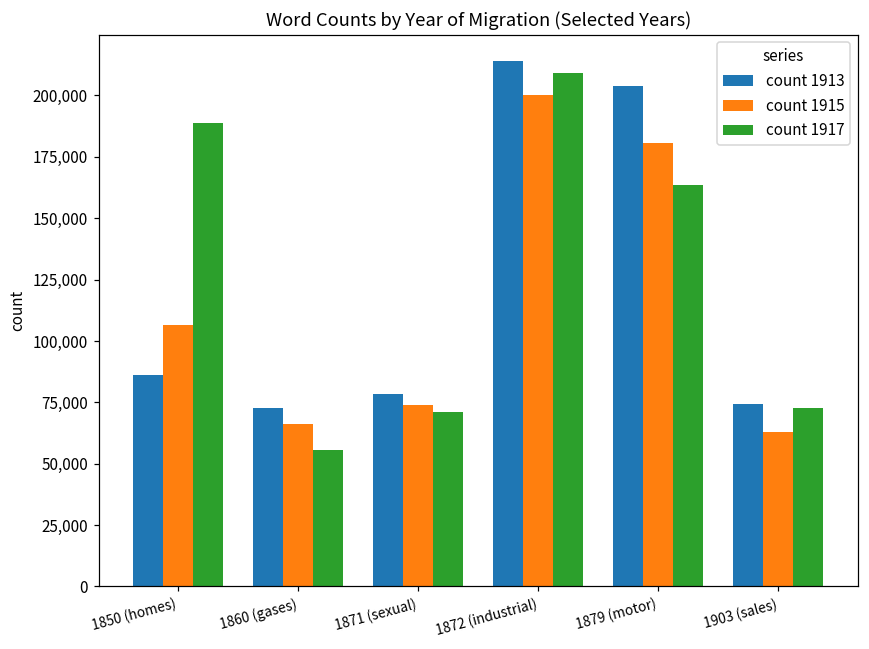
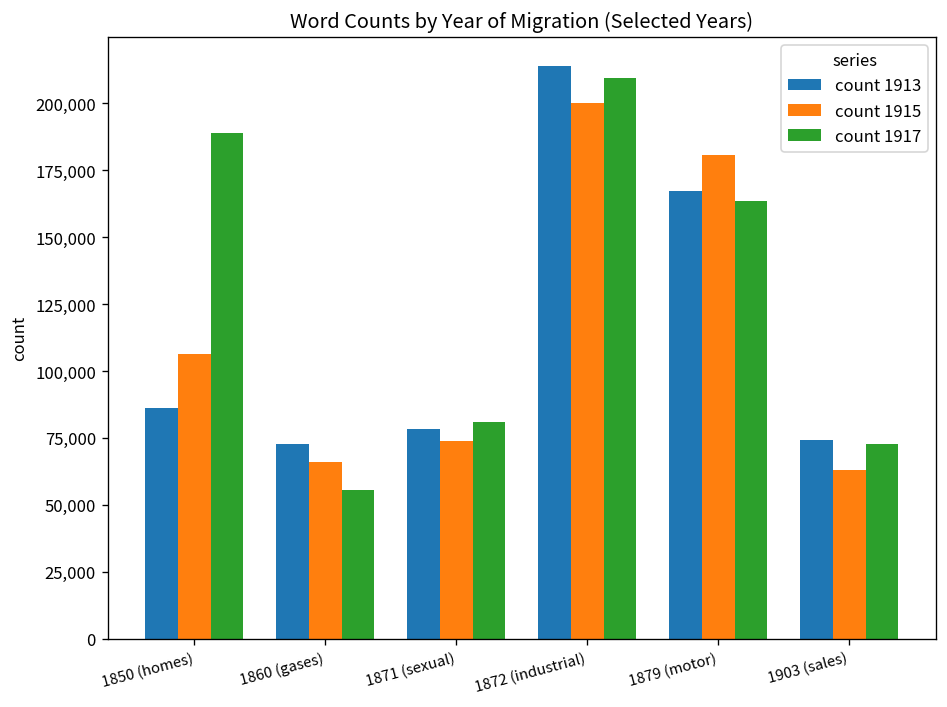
  {
    "count 1913": {
      "1850 (homes)": "86,000",
      "1860 (gases)": "73,000",
      "1871 (sexual)": "78,000",
      "1872 (industrial)": "214,000",
-     "1879 (motor)": "204,000",
+     "1879 (motor)": "167,000",
      "1903 (sales)": "74,000"
    },
    "count 1915": {
      "1850 (homes)": "106,000",
      "1860 (gases)": "66,000",
      "1871 (sexual)": "74,000",
      "1872 (industrial)": "200,000",
      "1879 (motor)": "181,000",
      "1903 (sales)": "63,000"
    },
    "count 1917": {
      "1850 (homes)": "189,000",
      "1860 (gases)": "56,000",
-     "1871 (sexual)": "71,000",
+     "1871 (sexual)": "81,000",
      "1872 (industrial)": "209,000",
      "1879 (motor)": "164,000",
      "1903 (sales)": "73,000"
    }
  }
